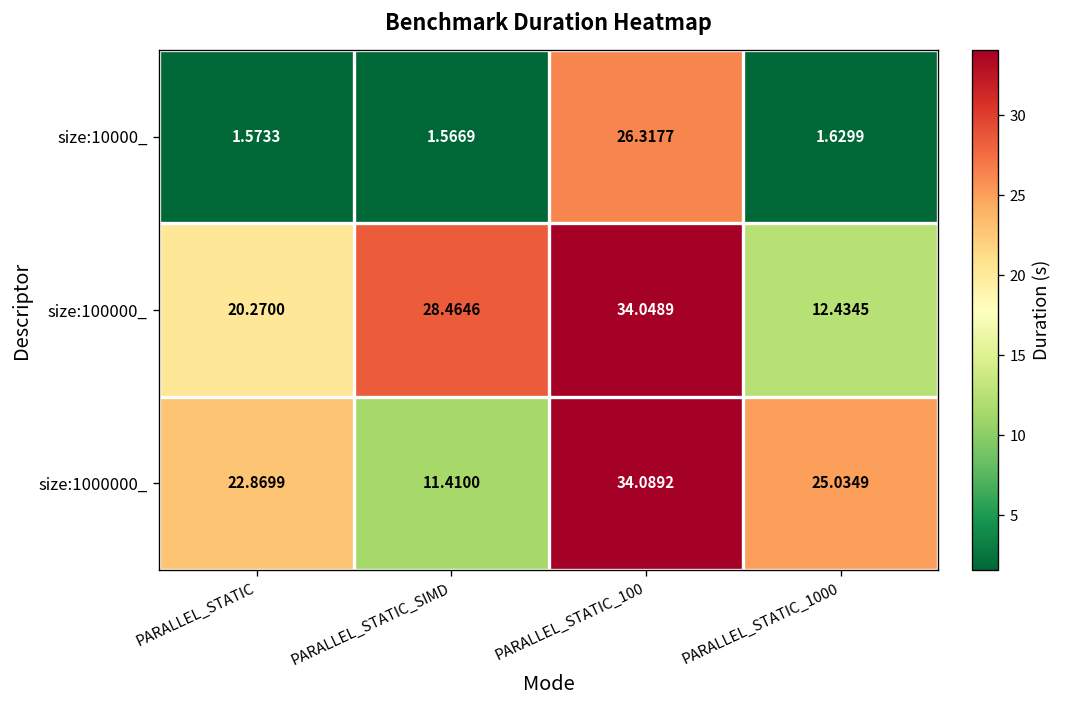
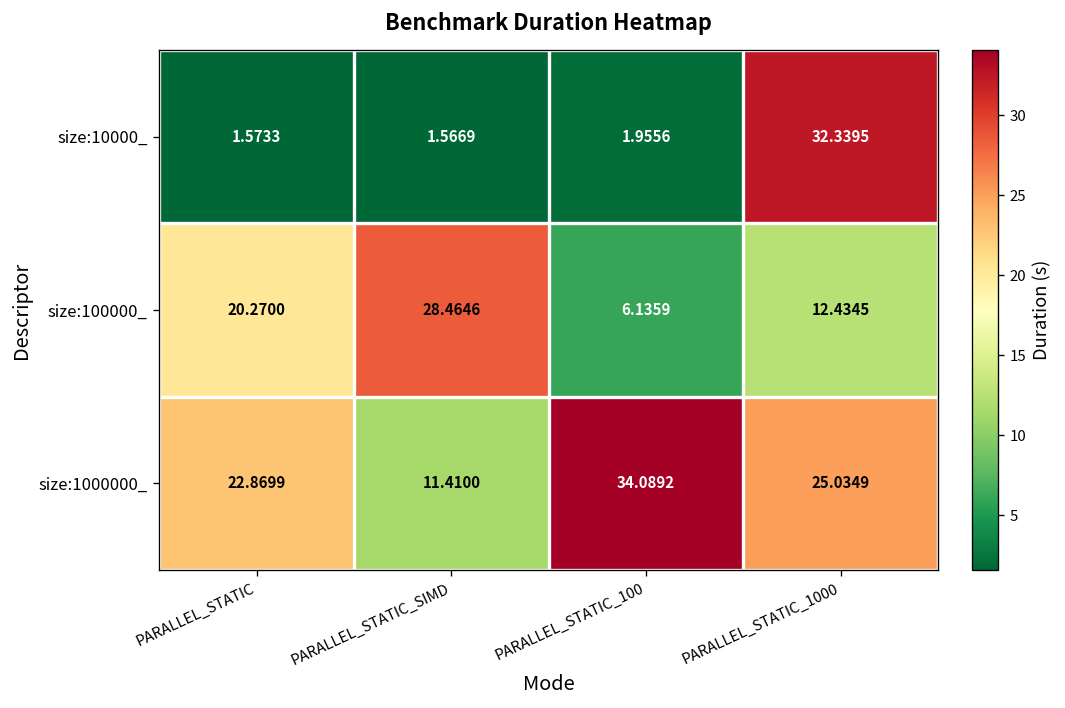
  {
    "size:10000_": {
      "PARALLEL_STATIC": 1.5733,
      "PARALLEL_STATIC_SIMD": 1.5669,
-     "PARALLEL_STATIC_100": 26.3177,
-     "PARALLEL_STATIC_1000": 1.6299
+     "PARALLEL_STATIC_100": 1.9556,
+     "PARALLEL_STATIC_1000": 32.3395
    },
    "size:100000_": {
      "PARALLEL_STATIC": 20.2700,
      "PARALLEL_STATIC_SIMD": 28.4646,
-     "PARALLEL_STATIC_100": 34.0489,
+     "PARALLEL_STATIC_100": 6.1359,
      "PARALLEL_STATIC_1000": 12.4345
    },
    "size:1000000_": {
      "PARALLEL_STATIC": 22.8699,
      "PARALLEL_STATIC_SIMD": 11.4100,
      "PARALLEL_STATIC_100": 34.0892,
      "PARALLEL_STATIC_1000": 25.0349
    }
  }
